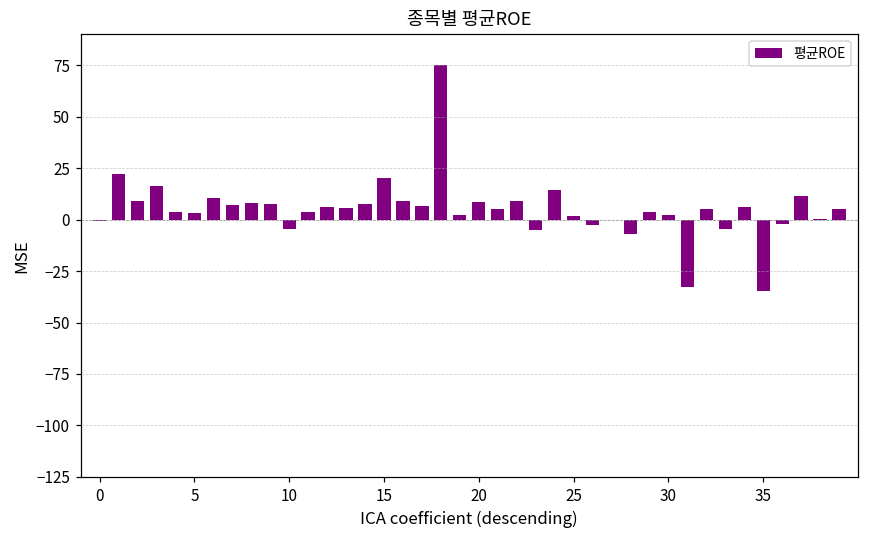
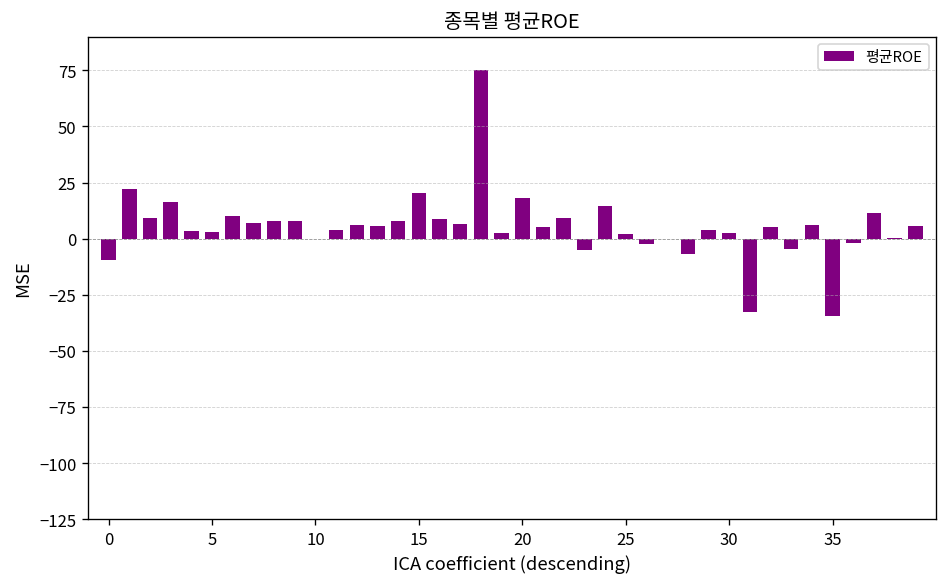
  {
-   "0": -1,
+   "0": -9,
    "5": 3,
-   "10": -5,
+   "10": 0,
    "15": 20,
-   "20": 9,
+   "20": 18,
    "25": 2,
    "30": 2,
    "35": -35
  }
